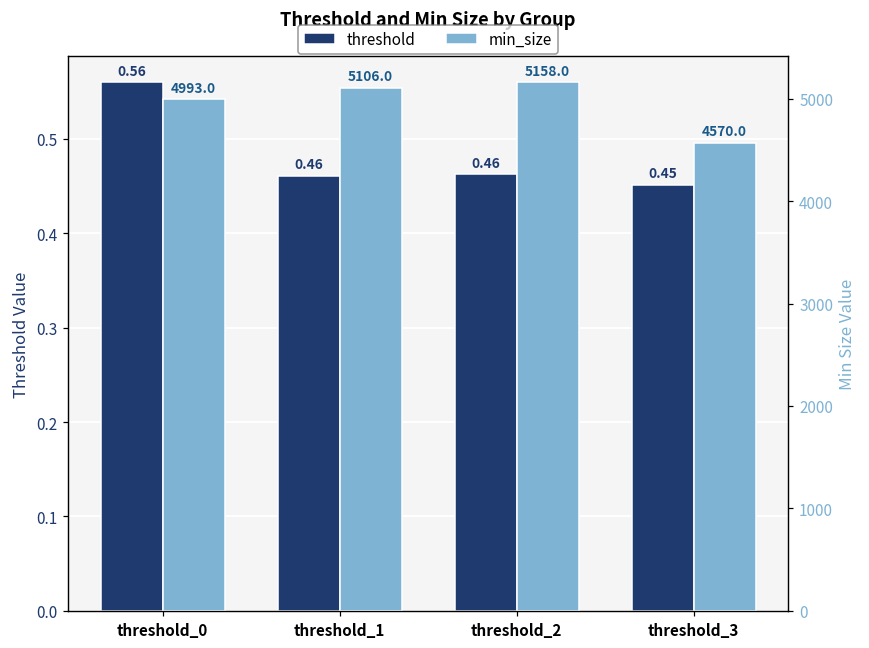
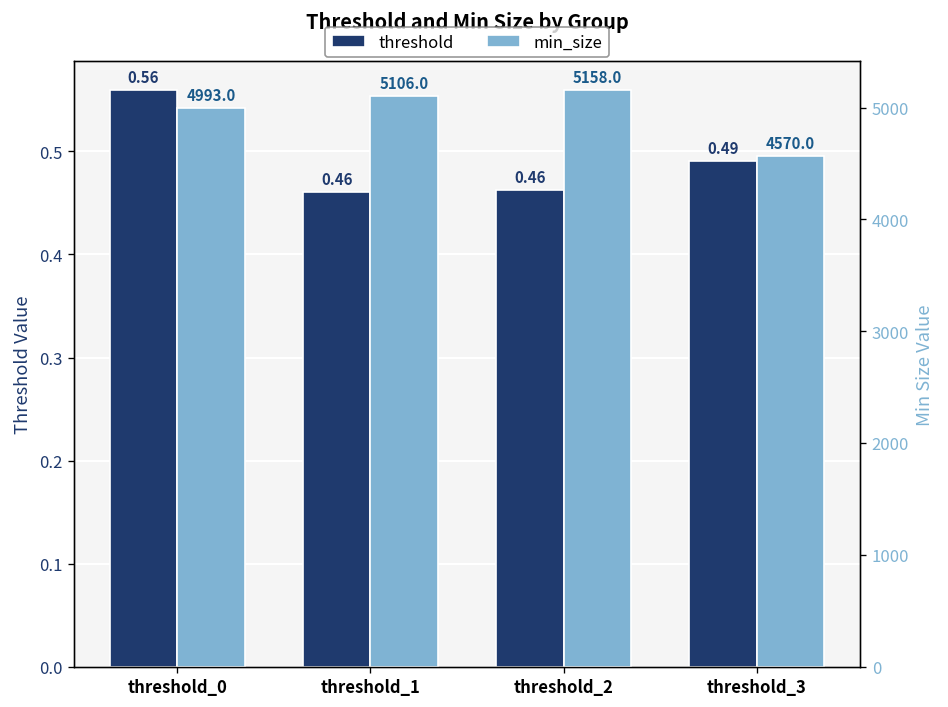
  {
    "threshold": {
      "threshold_0": 0.56,
      "threshold_1": 0.46,
      "threshold_2": 0.46,
-     "threshold_3": 0.45
+     "threshold_3": 0.49
    },
    "min_size": {
      "threshold_0": 4993.0,
      "threshold_1": 5106.0,
      "threshold_2": 5158.0,
      "threshold_3": 4570.0
    }
  }
